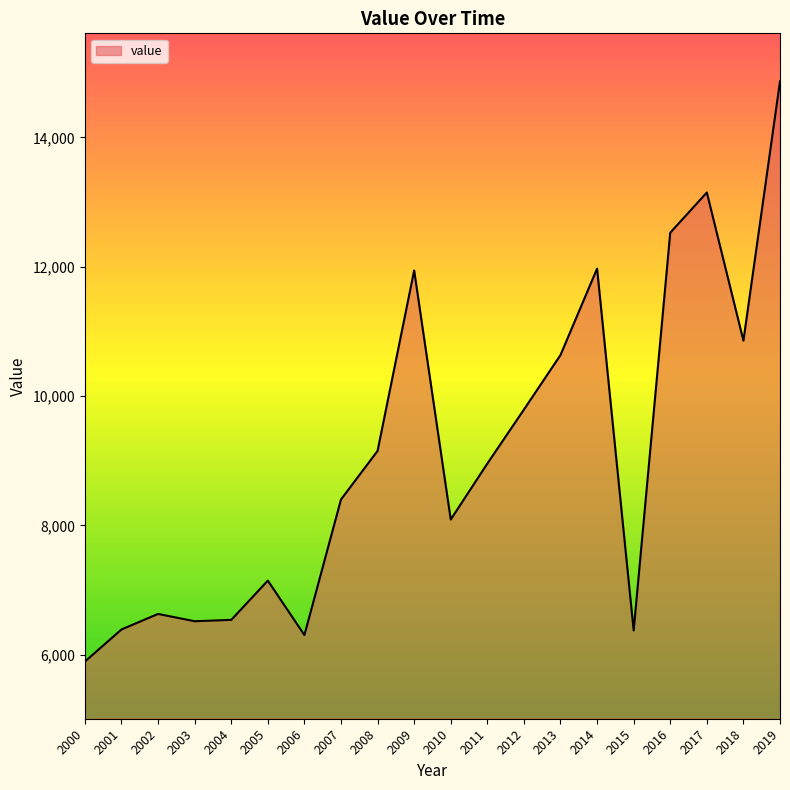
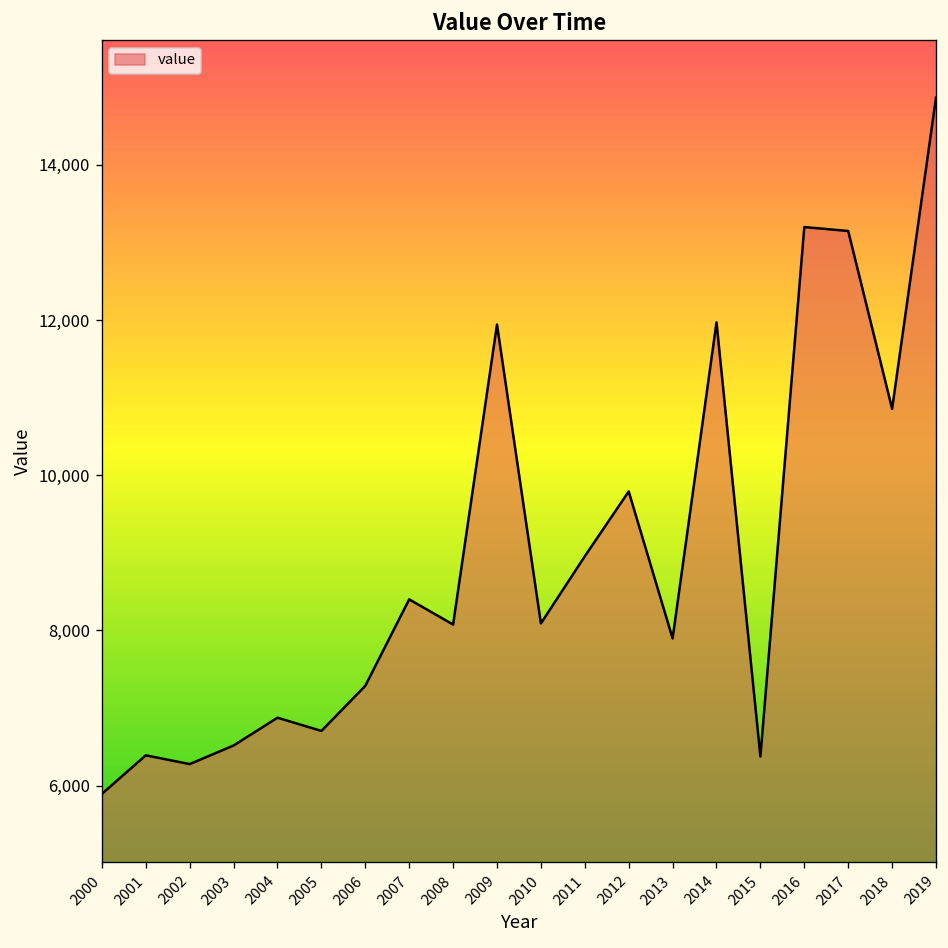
  {
    "2000": "5,900",
    "2001": "6,400",
-   "2002": "6,600",
+   "2002": "6,300",
    "2003": "6,500",
-   "2004": "6,500",
-   "2005": "7,100",
-   "2006": "6,300",
+   "2004": "6,900",
+   "2005": "6,700",
+   "2006": "7,300",
    "2007": "8,400",
-   "2008": "9,200",
+   "2008": "8,100",
    "2009": "11,900",
    "2010": "8,100",
    "2011": "9,000",
    "2012": "9,800",
-   "2013": "10,600",
+   "2013": "7,900",
    "2014": "12,000",
    "2015": "6,400",
-   "2016": "12,500",
+   "2016": "13,200",
    "2017": "13,100",
    "2018": "10,900",
    "2019": "14,900"
  }
